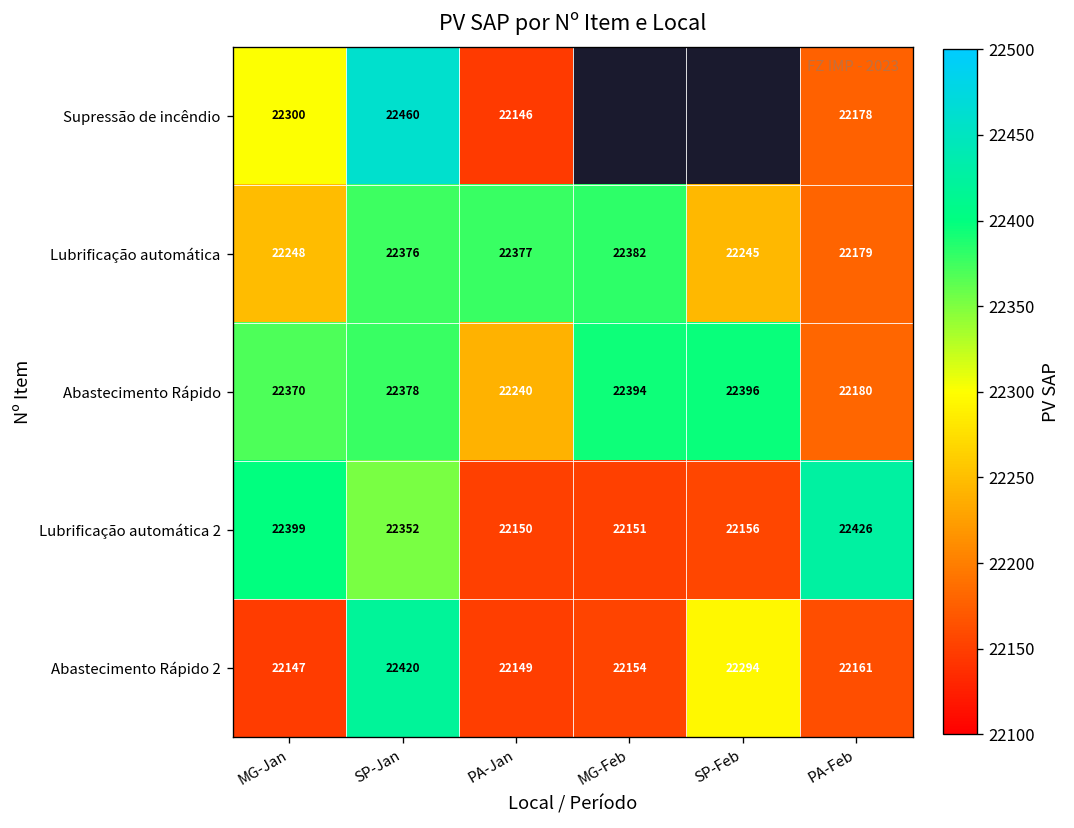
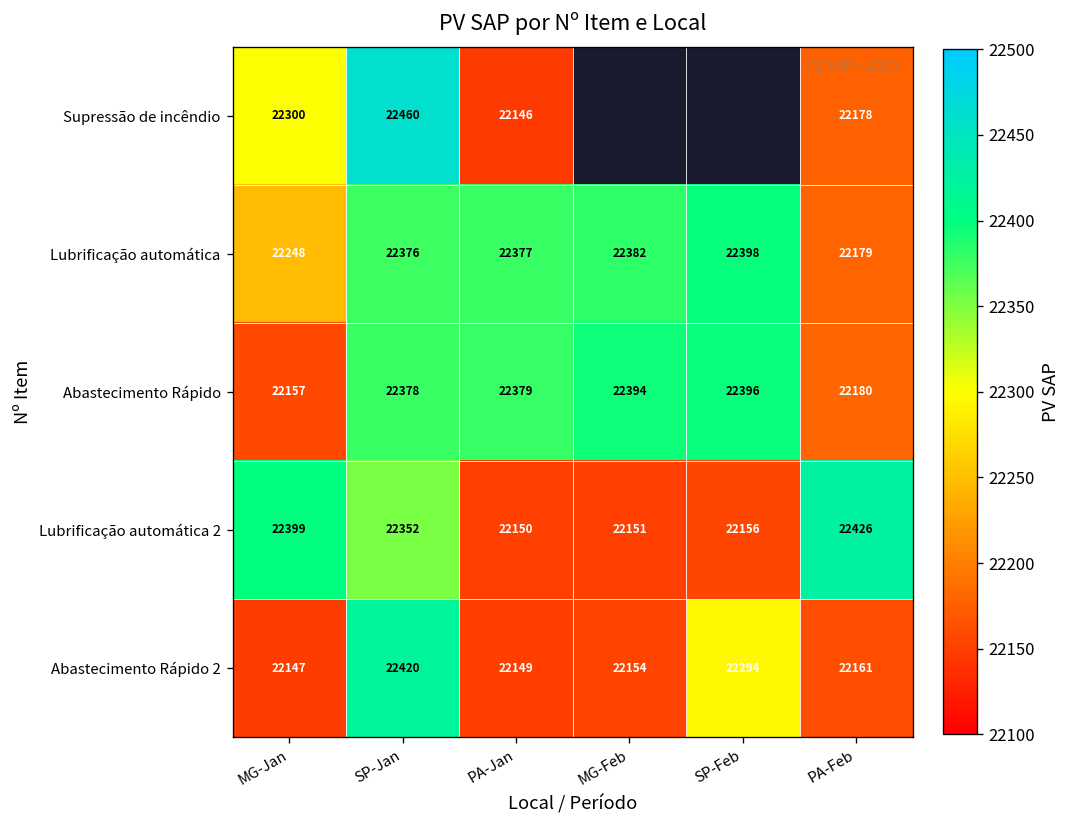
  {
    "Supressão de incêndio": {
      "MG-Jan": 22300,
      "SP-Jan": 22460,
      "PA-Jan": 22146
    },
    "Lubrificação automática": {
      "MG-Jan": 22248,
      "SP-Jan": 22376,
      "PA-Jan": 22377,
      "MG-Feb": 22382,
-     "SP-Feb": 22245,
+     "SP-Feb": 22398,
      "PA-Feb": 22179
    },
    "Abastecimento Rápido": {
-     "MG-Jan": 22370,
+     "MG-Jan": 22157,
      "SP-Jan": 22378,
-     "PA-Jan": 22240,
+     "PA-Jan": 22379,
      "MG-Feb": 22394,
      "SP-Feb": 22396,
      "PA-Feb": 22180
    },
    "Lubrificação automática 2": {
      "MG-Jan": 22399,
      "SP-Jan": 22352,
      "PA-Jan": 22150,
      "MG-Feb": 22151,
      "SP-Feb": 22156,
      "PA-Feb": 22426
    },
    "Abastecimento Rápido 2": {
      "MG-Jan": 22147,
      "SP-Jan": 22420,
      "PA-Jan": 22149,
      "MG-Feb": 22154,
      "SP-Feb": 22294,
      "PA-Feb": 22161
    }
  }
